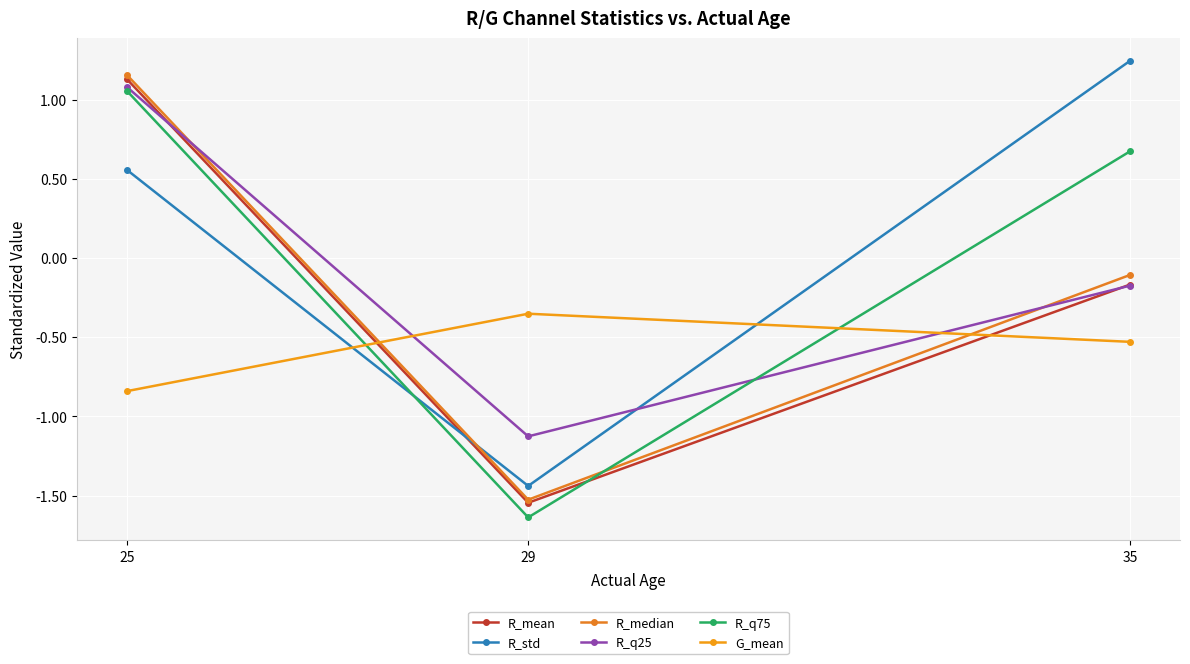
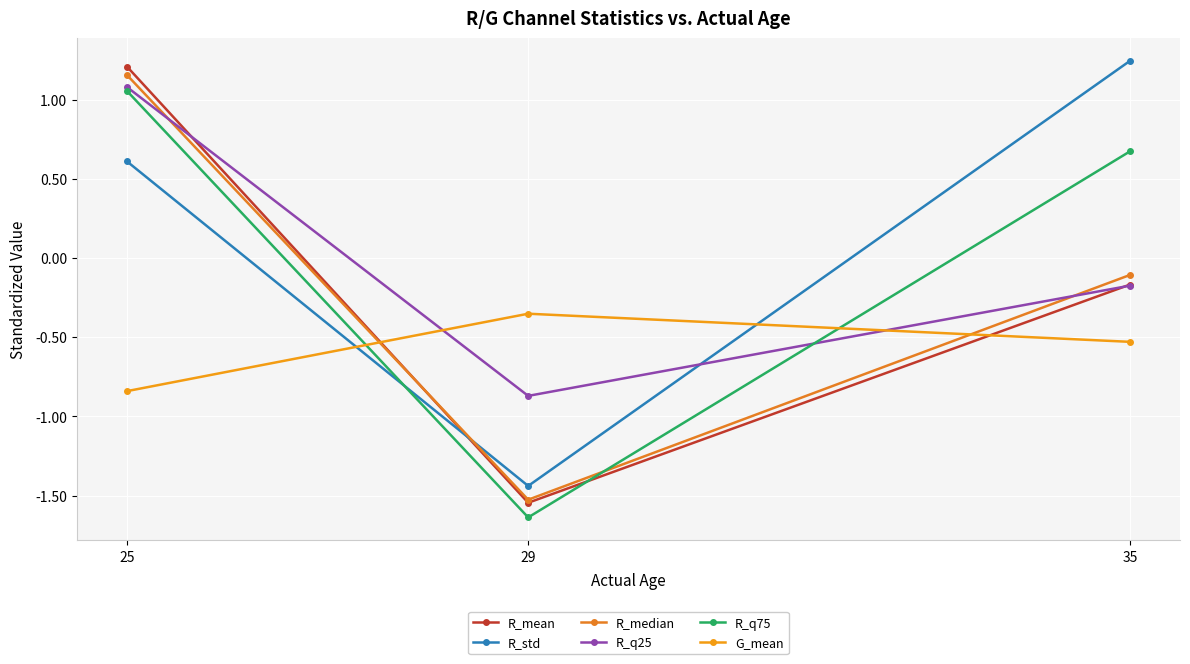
  {
    "R_mean": {
-     "25": 1.13,
+     "25": 1.21,
      "29": -1.55
    },
    "R_std": {
-     "25": 0.56,
+     "25": 0.61,
      "29": -1.44,
      "35": 1.24
    },
    "R_q25": {
      "25": 1.08,
-     "29": -1.13
+     "29": -0.87
    },
    "R_q75": {
      "25": 1.05,
      "29": -1.64,
      "35": 0.67
    }
  }
